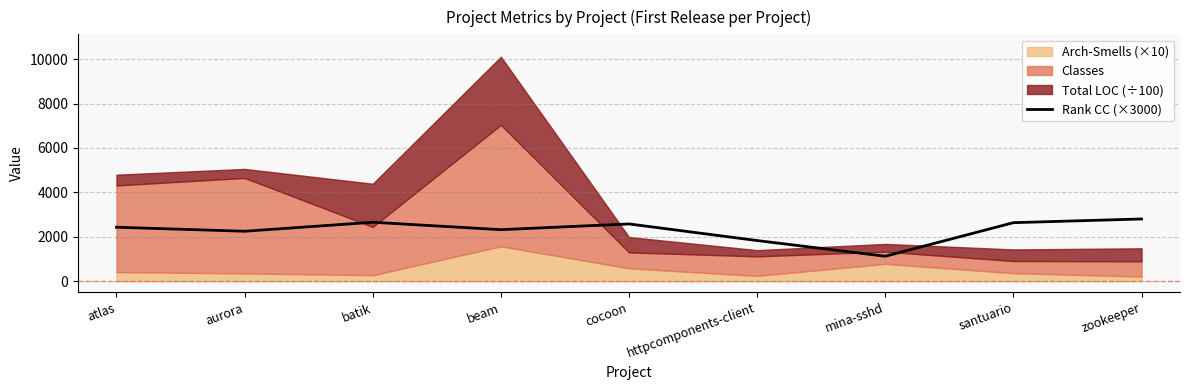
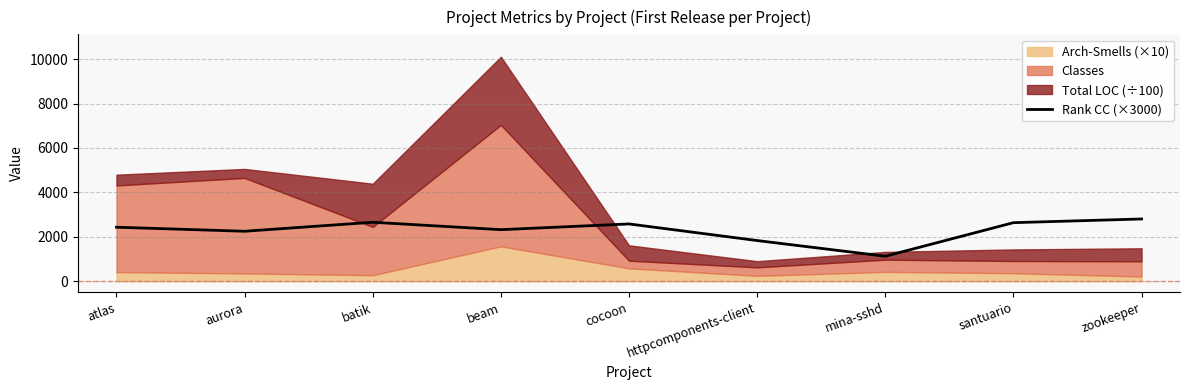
  {
    "Rank CC (×3000)": {
      "atlas": 2400,
      "aurora": 2200,
      "batik": 2700,
      "beam": 2300,
      "cocoon": 2600,
      "httpcomponents-client": 1800,
      "mina-sshd": 1100,
      "santuario": 2600,
      "zookeeper": 2800
    },
    "Arch-Smells (×10)": {
      "atlas": 400,
      "aurora": 400,
      "batik": 300,
      "beam": 1600,
      "cocoon": 600,
      "httpcomponents-client": 200,
-     "mina-sshd": 800,
+     "mina-sshd": 400,
      "santuario": 400,
      "zookeeper": 200
    },
    "Classes": {
      "atlas": 3900,
      "aurora": 4300,
      "batik": 2200,
      "beam": 5500,
-     "cocoon": 700,
-     "httpcomponents-client": 900,
+     "cocoon": 300,
+     "httpcomponents-client": 400,
      "mina-sshd": 500,
      "santuario": 500,
      "zookeeper": 700
    },
    "Total LOC (÷100)": {
      "atlas": 500,
      "aurora": 400,
      "batik": 1900,
      "beam": 3100,
      "cocoon": 700,
      "httpcomponents-client": 300,
      "mina-sshd": 400,
      "santuario": 500,
      "zookeeper": 600
    }
  }
